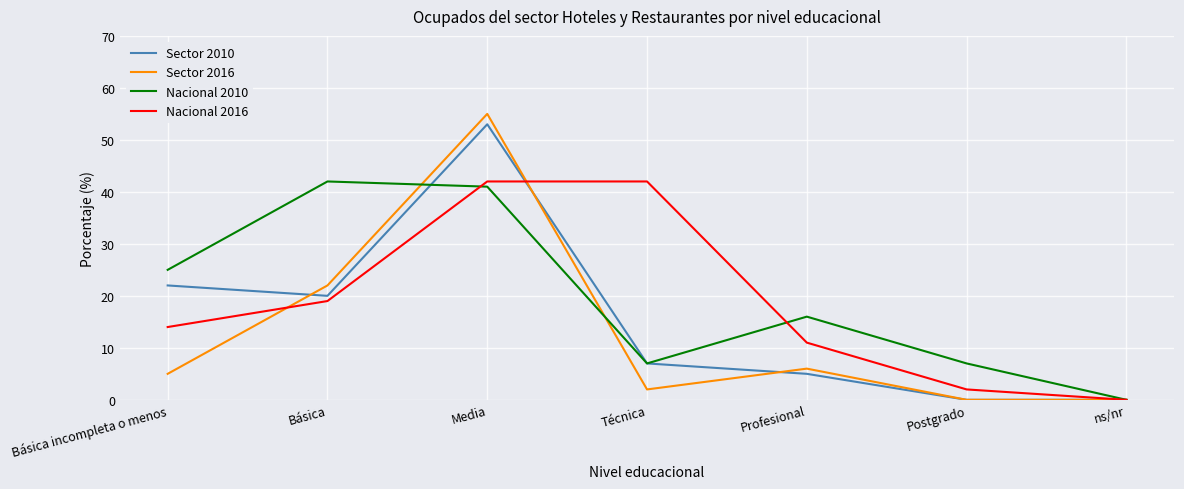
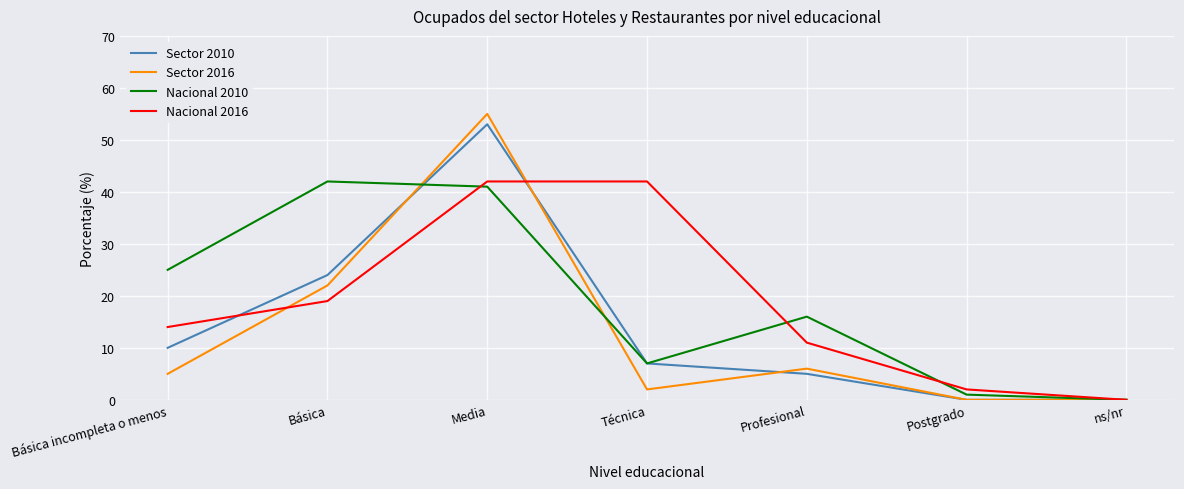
  {
    "Sector 2010": {
-     "Básica incompleta o menos": 22,
-     "Básica": 20,
+     "Básica incompleta o menos": 10,
+     "Básica": 24,
      "Media": 53,
      "Profesional": 5
    },
    "Sector 2016": {
      "Básica incompleta o menos": 5,
      "Básica": 22,
      "Media": 55,
      "Técnica": 2,
      "Profesional": 6
    },
    "Nacional 2010": {
      "Básica incompleta o menos": 25,
      "Básica": 42,
      "Media": 41,
      "Profesional": 16,
-     "Postgrado": 7
+     "Postgrado": 1
    },
    "Nacional 2016": {
      "Básica incompleta o menos": 14,
      "Básica": 19,
      "Media": 42,
      "Técnica": 42,
      "Profesional": 11,
      "Postgrado": 2
    }
  }
